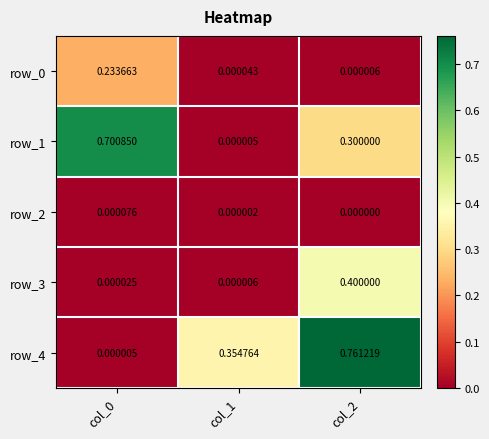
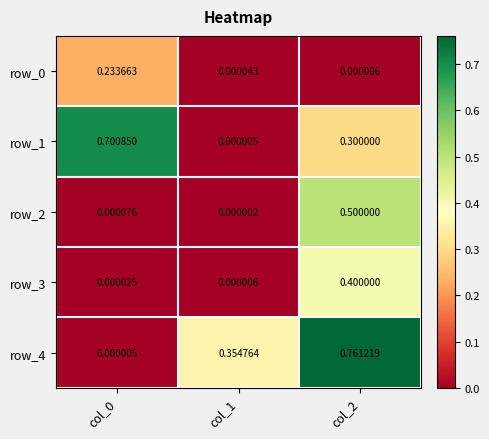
  {
    "row_0": {
      "col_0": 0.233663,
      "col_1": 0.000043,
      "col_2": 0.000006
    },
    "row_1": {
      "col_0": 0.700850,
      "col_1": 0.000005,
      "col_2": 0.300000
    },
    "row_2": {
      "col_0": 0.000076,
      "col_1": 0.000002,
-     "col_2": 0.000000
+     "col_2": 0.500000
    },
    "row_3": {
      "col_0": 0.000025,
      "col_1": 0.000006,
      "col_2": 0.400000
    },
    "row_4": {
      "col_0": 0.000005,
      "col_1": 0.354764,
      "col_2": 0.761219
    }
  }
